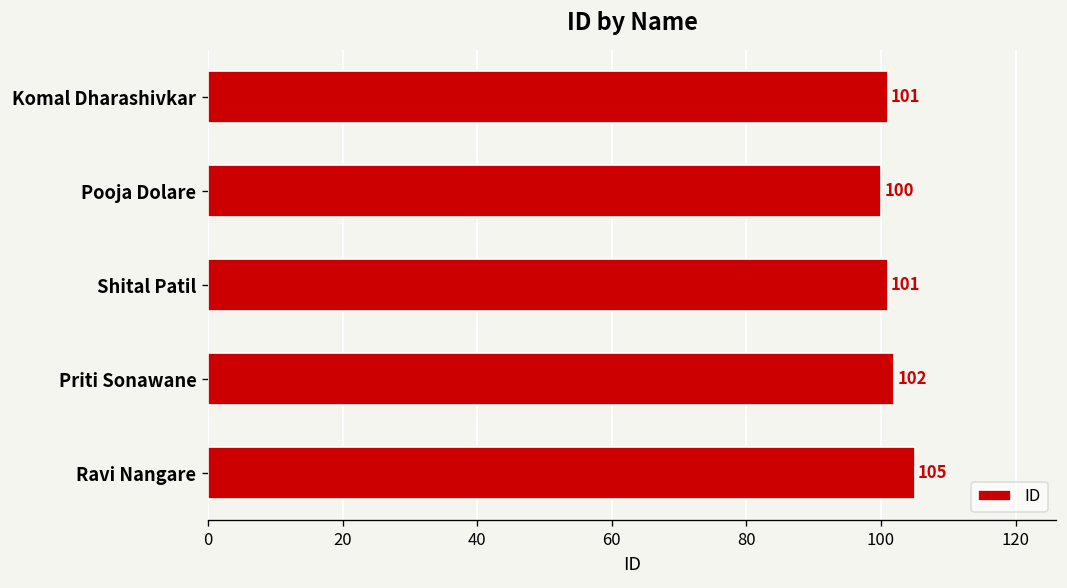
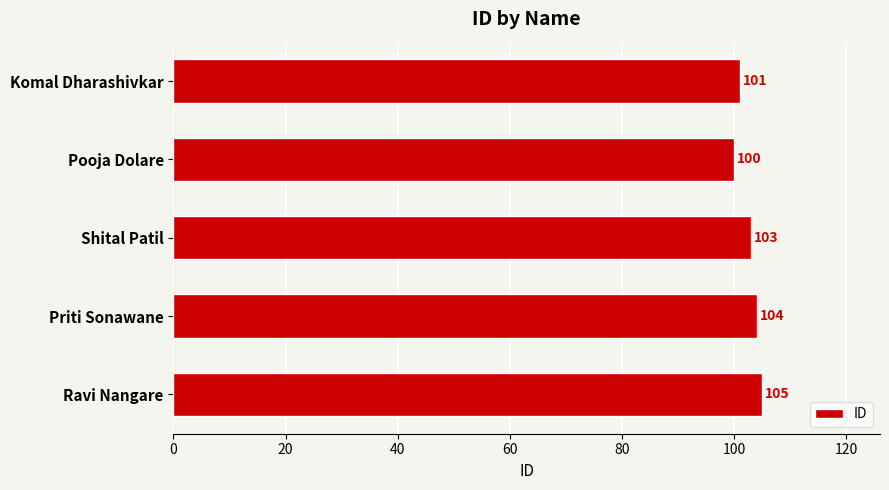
  {
    "Komal Dharashivkar": 101,
    "Pooja Dolare": 100,
-   "Shital Patil": 101,
-   "Priti Sonawane": 102,
+   "Shital Patil": 103,
+   "Priti Sonawane": 104,
    "Ravi Nangare": 105
  }
